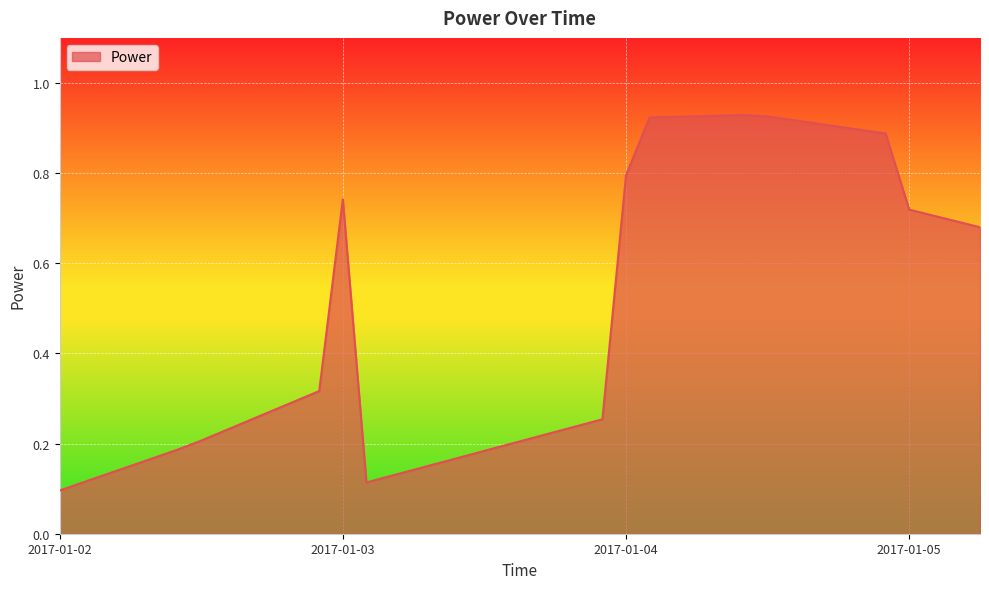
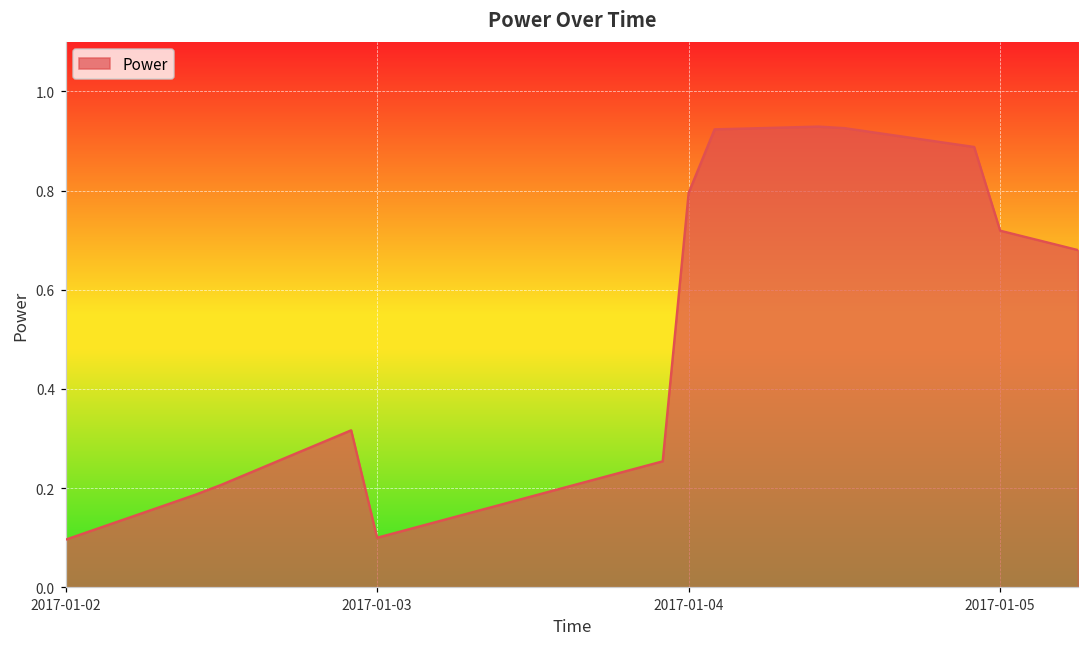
  {
    "2017-01-02": 0.10,
-   "2017-01-03": 0.74,
+   "2017-01-03": 0.10,
    "2017-01-04": 0.80,
    "2017-01-05": 0.72
  }
